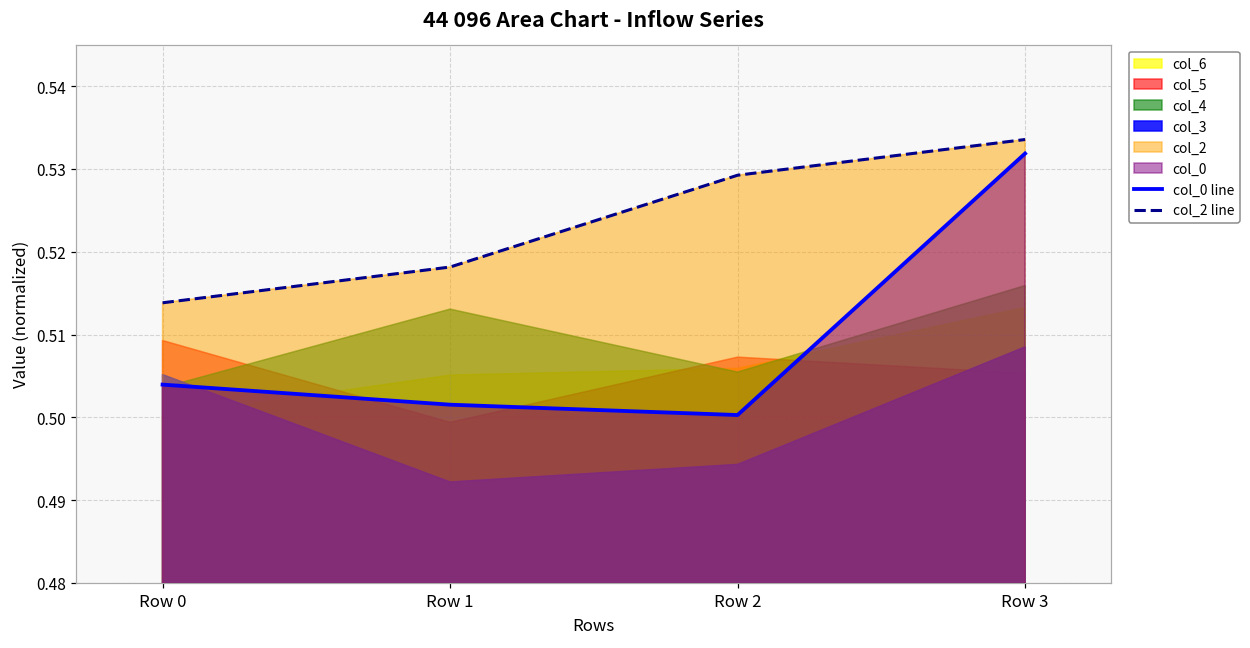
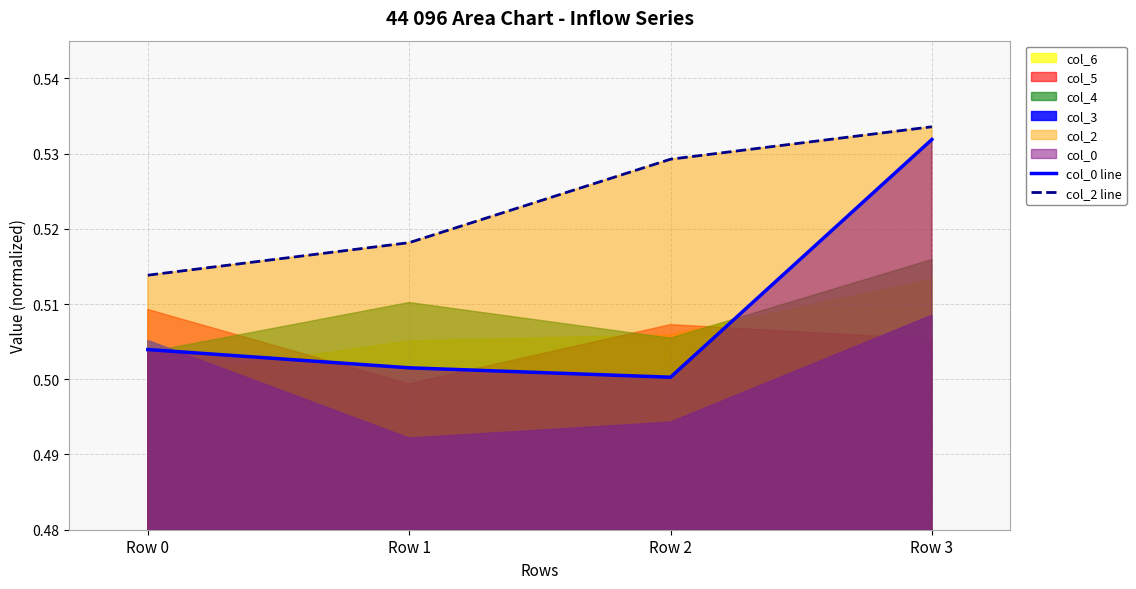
  {
    "col_6": {
      "Row 0": 0.500,
      "Row 1": 0.505,
      "Row 2": 0.506,
      "Row 3": 0.513
    },
    "col_5": {
      "Row 0": 0.509,
      "Row 1": 0.499,
      "Row 2": 0.507,
      "Row 3": 0.505
    },
    "col_4": {
      "Row 0": 0.504,
-     "Row 1": 0.513,
+     "Row 1": 0.510,
      "Row 2": 0.505,
      "Row 3": 0.516
    },
    "col_3": {
      "Row 0": 0.505,
      "Row 1": 0.492,
      "Row 2": 0.494,
      "Row 3": 0.509
    },
    "col_2": {
      "Row 0": 0.514,
      "Row 1": 0.518,
      "Row 2": 0.529,
      "Row 3": 0.534
    },
    "col_0": {
      "Row 0": 0.504,
      "Row 1": 0.502,
      "Row 2": 0.500,
      "Row 3": 0.532
    }
  }
